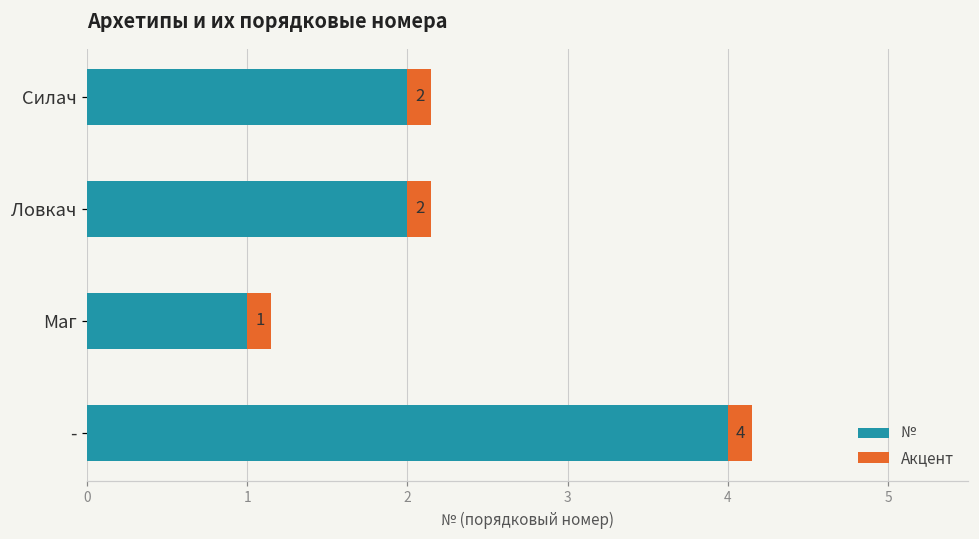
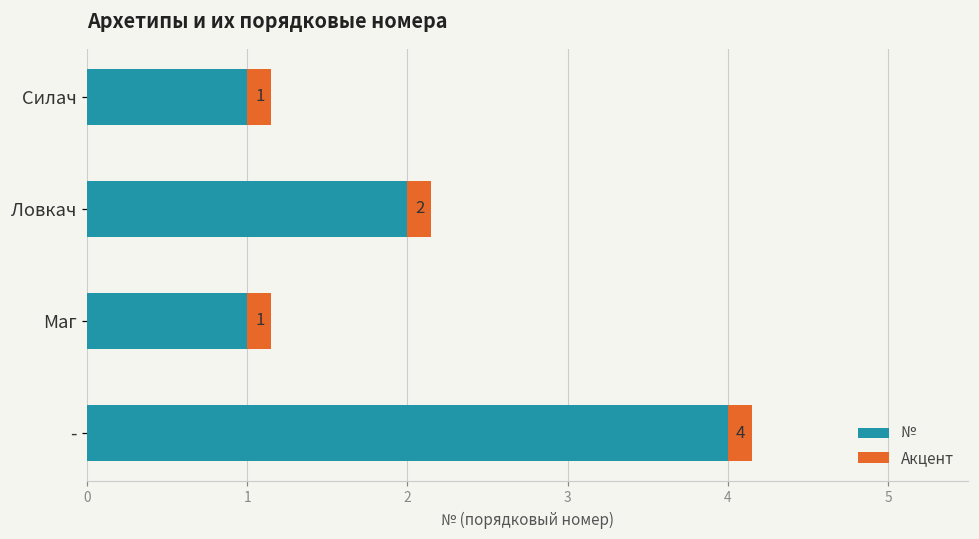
  {
    "№": {
-     "Силач": 2,
+     "Силач": 1,
      "Ловкач": 2,
      "Маг": 1,
      "-": 4
    }
  }
